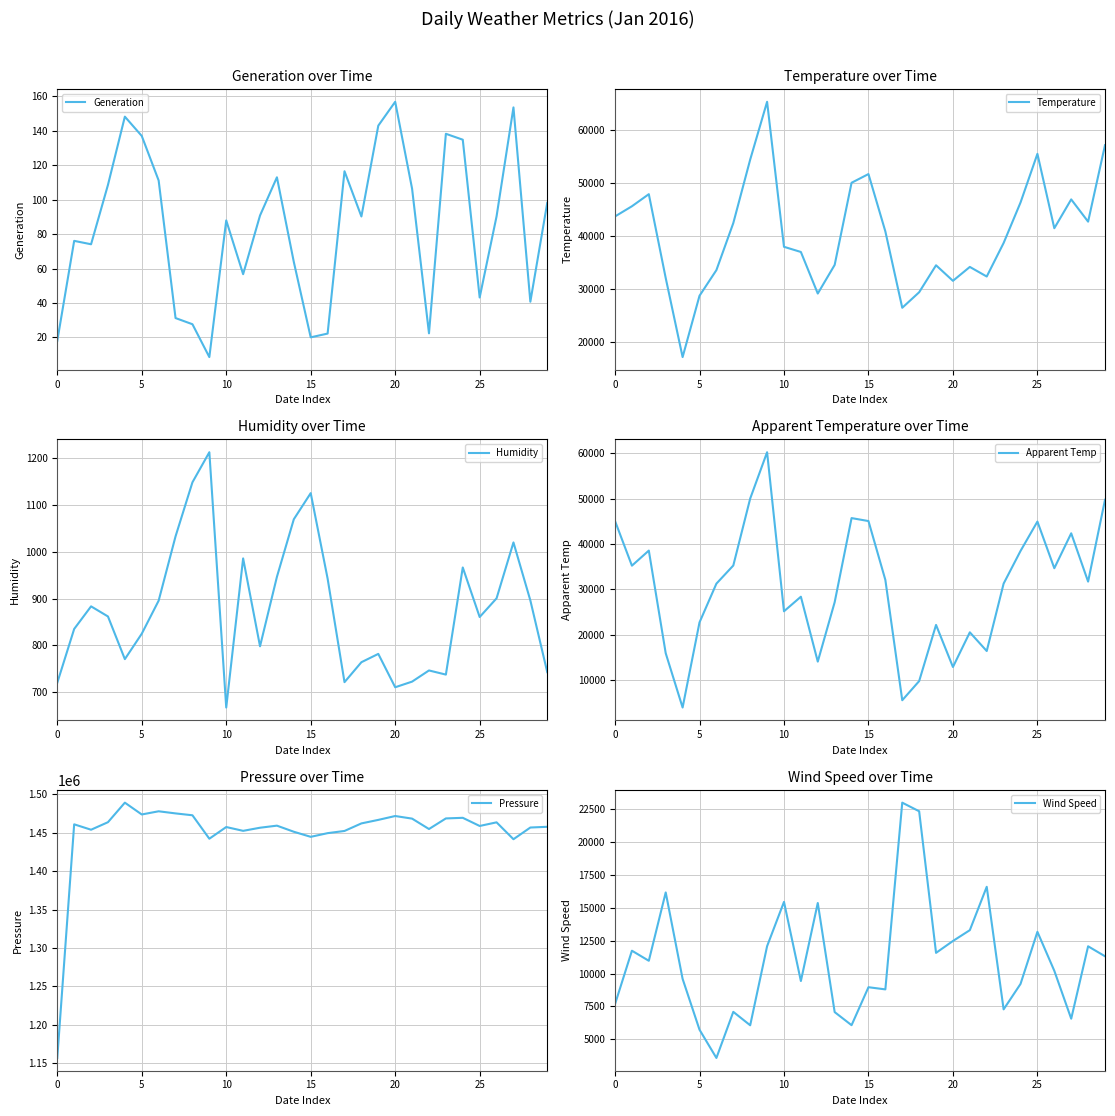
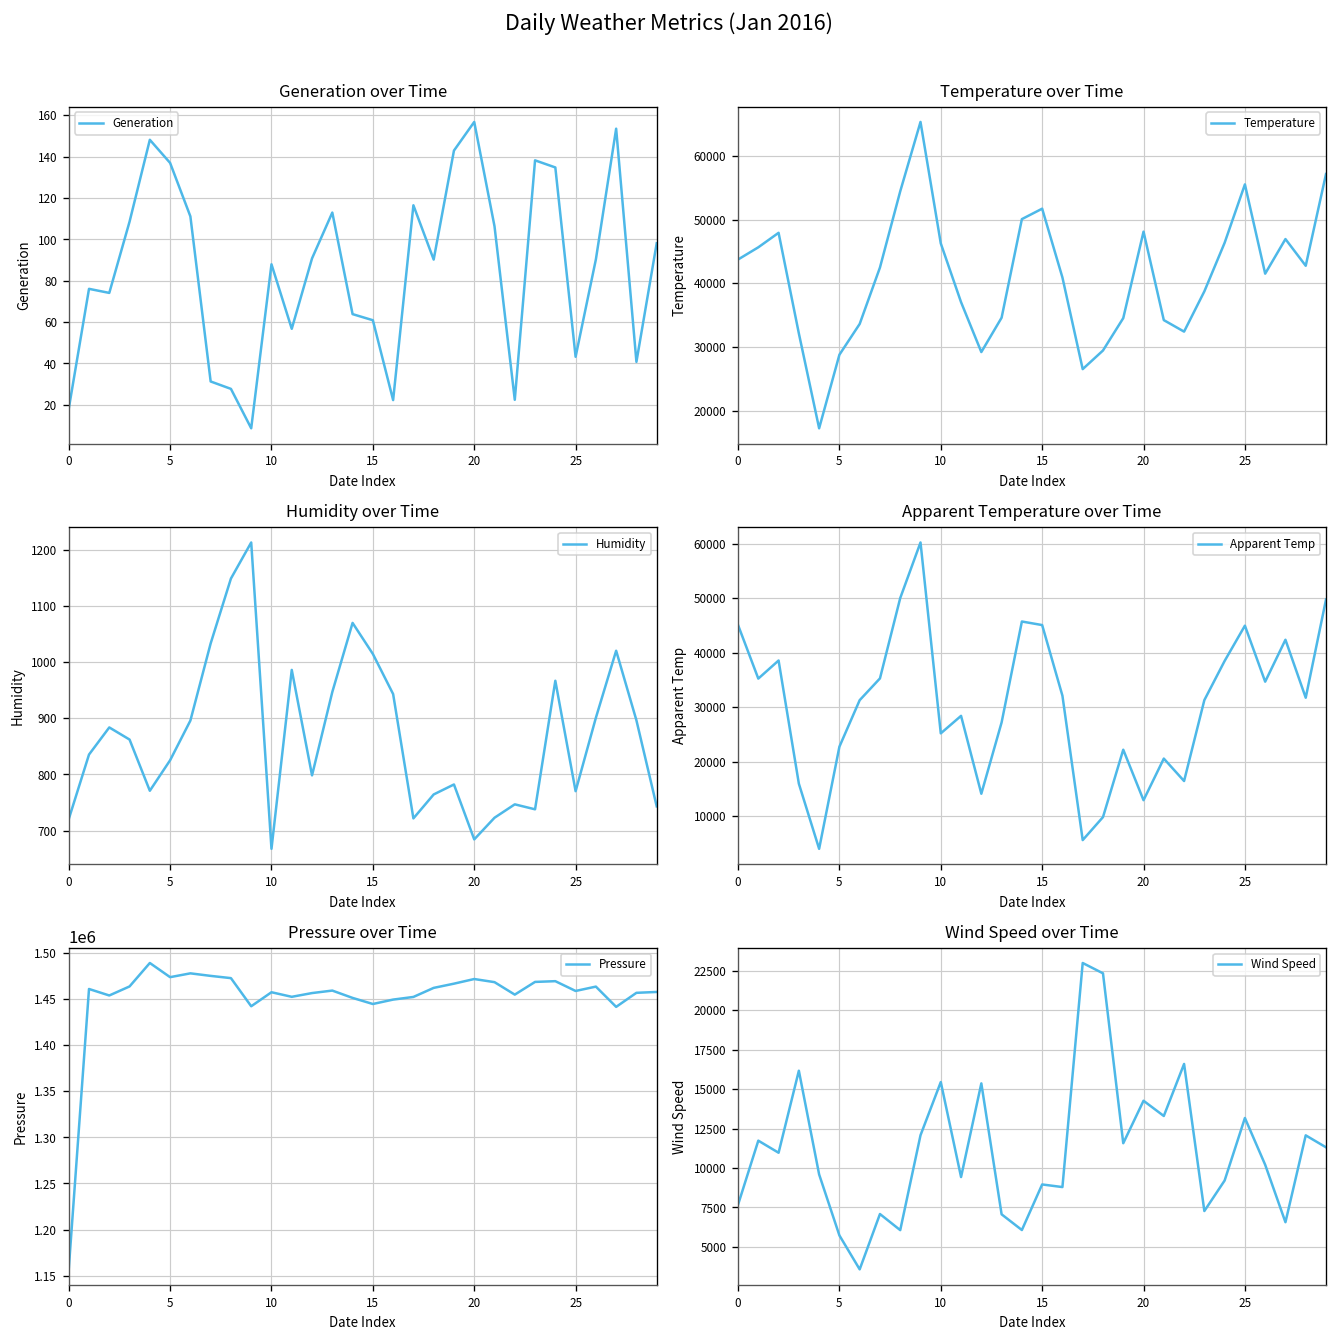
  {
    "Generation over Time": {
      "0": 18,
      "5": 137,
      "10": 88,
-     "15": 20,
+     "15": 61,
      "20": 157,
      "25": 43
    },
    "Temperature over Time": {
      "0": 44000,
      "5": 29000,
-     "10": 38000,
+     "10": 46000,
      "15": 52000,
-     "20": 32000,
+     "20": 48000,
      "25": 56000
    },
    "Humidity over Time": {
      "0": 720,
      "5": 830,
      "10": 670,
-     "15": 1130,
-     "20": 710,
-     "25": 860
+     "15": 1010,
+     "20": 680,
+     "25": 770
    },
    "Apparent Temperature over Time": {
      "0": 45000,
      "5": 23000,
      "10": 25000,
      "15": 45000,
      "20": 13000,
      "25": 45000
    },
    "Pressure over Time": {
      "0": 1160000,
      "5": 1470000,
      "10": 1460000,
      "15": 1440000,
      "20": 1470000,
      "25": 1460000
    },
    "Wind Speed over Time": {
      "0": 7700,
      "5": 5700,
      "10": 15400,
      "15": 9000,
-     "20": 12500,
+     "20": 14300,
      "25": 13200
    }
  }
